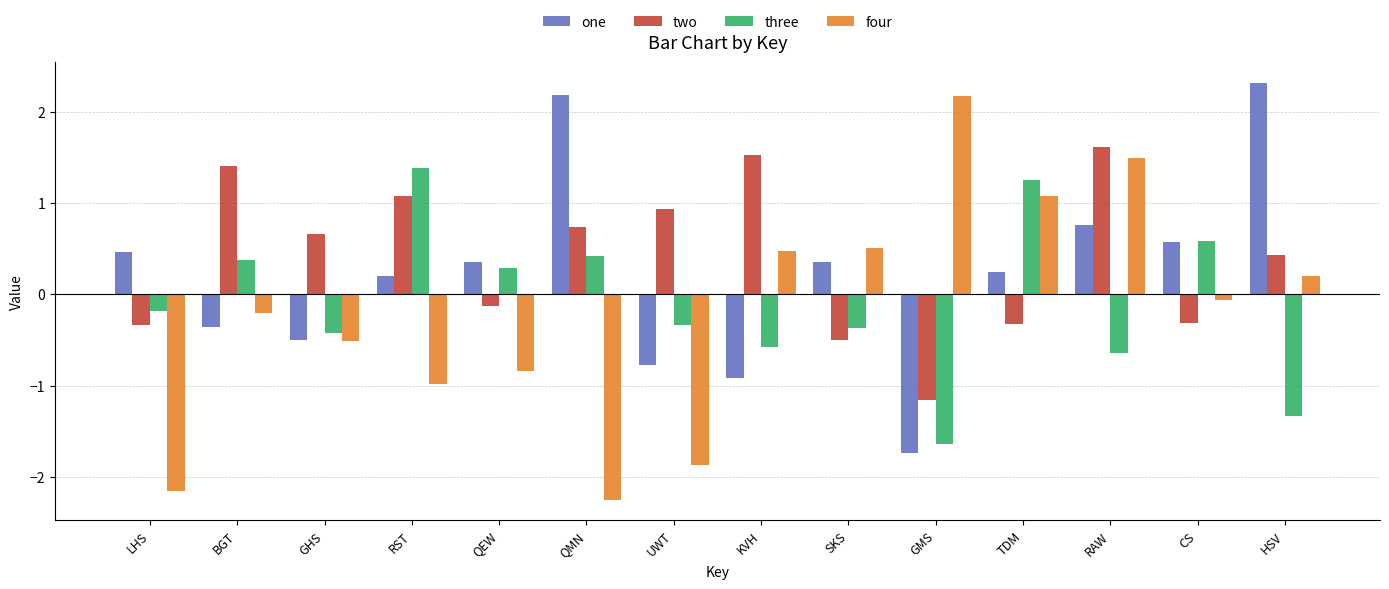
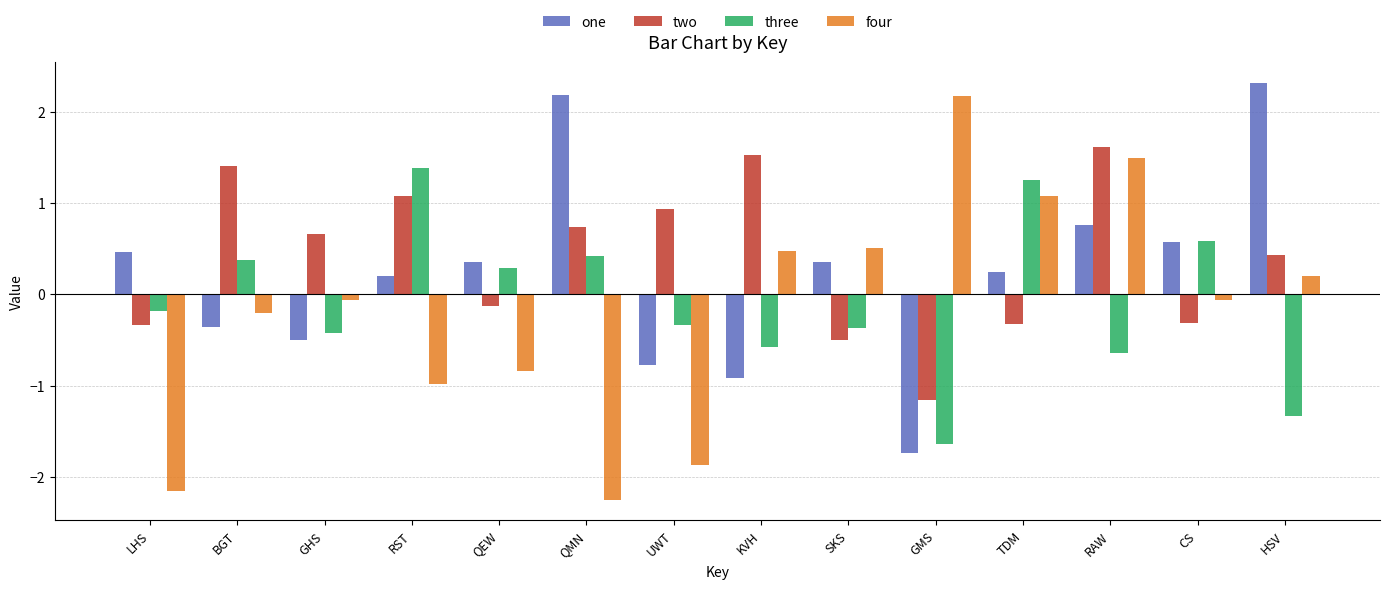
  {
    "one": {
      "LHS": 0.5,
      "BGT": -0.4,
      "GHS": -0.5,
      "RST": 0.2,
      "QEW": 0.4,
      "QMN": 2.2,
      "UWT": -0.8,
      "KVH": -0.9,
      "SKS": 0.4,
      "GMS": -1.7,
      "TDM": 0.2,
      "RAW": 0.8,
      "CS": 0.6,
      "HSV": 2.3
    },
    "two": {
      "LHS": -0.3,
      "BGT": 1.4,
      "GHS": 0.7,
      "RST": 1.1,
      "QEW": -0.1,
      "QMN": 0.7,
      "UWT": 0.9,
      "KVH": 1.5,
      "SKS": -0.5,
      "GMS": -1.2,
      "TDM": -0.3,
      "RAW": 1.6,
      "CS": -0.3,
      "HSV": 0.4
    },
    "three": {
      "LHS": -0.2,
      "BGT": 0.4,
      "GHS": -0.4,
      "RST": 1.4,
      "QEW": 0.3,
      "QMN": 0.4,
      "UWT": -0.3,
      "KVH": -0.6,
      "SKS": -0.4,
      "GMS": -1.6,
      "TDM": 1.3,
      "RAW": -0.6,
      "CS": 0.6,
      "HSV": -1.3
    },
    "four": {
      "LHS": -2.2,
      "BGT": -0.2,
-     "GHS": -0.5,
+     "GHS": -0.1,
      "RST": -1.0,
      "QEW": -0.8,
      "QMN": -2.3,
      "UWT": -1.9,
      "KVH": 0.5,
      "SKS": 0.5,
      "GMS": 2.2,
      "TDM": 1.1,
      "RAW": 1.5,
      "CS": -0.1,
      "HSV": 0.2
    }
  }
